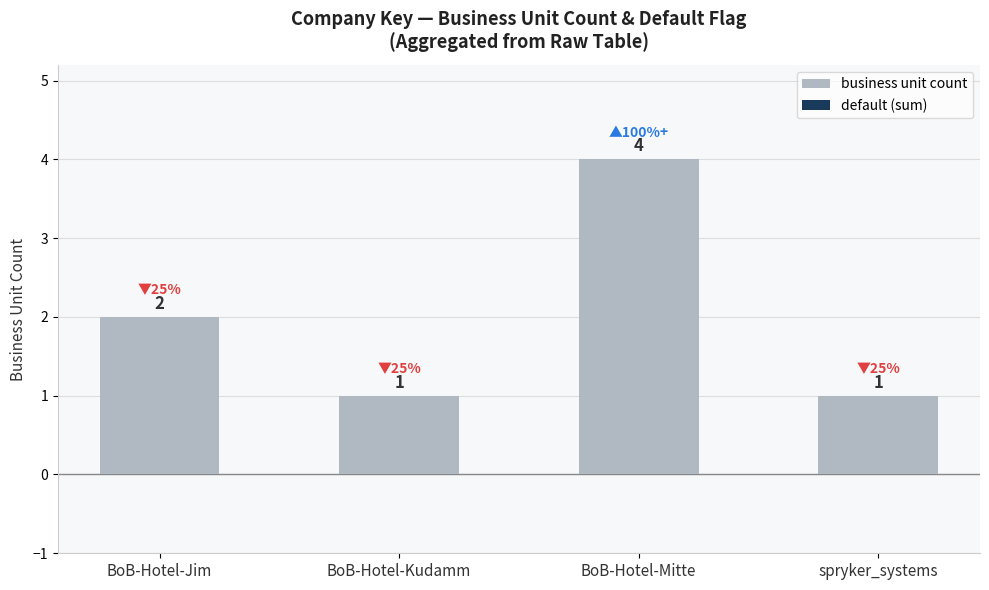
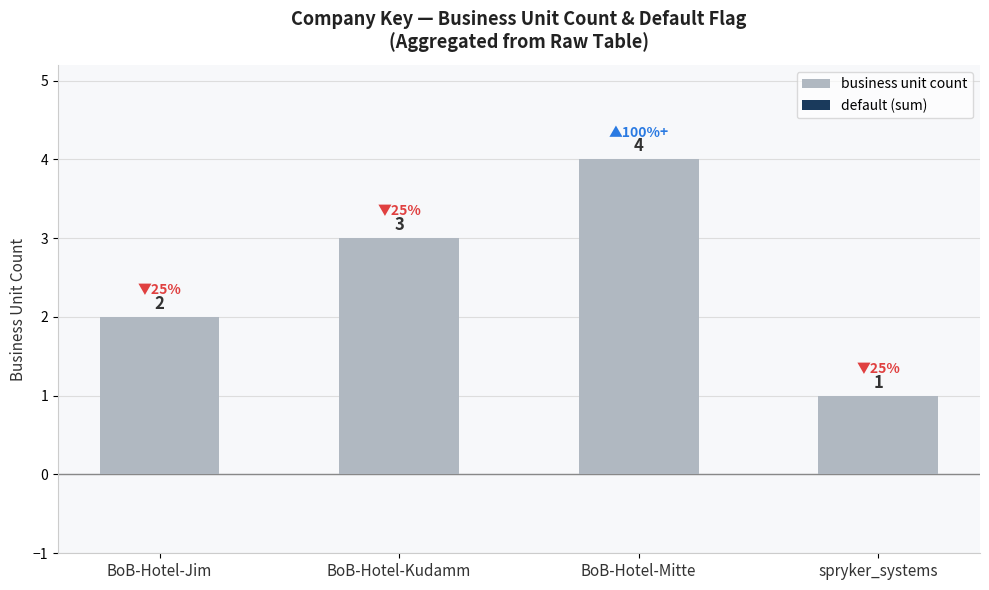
  {
    "business unit count": {
      "BoB-Hotel-Jim": 2,
-     "BoB-Hotel-Kudamm": 1,
+     "BoB-Hotel-Kudamm": 3,
      "BoB-Hotel-Mitte": 4,
      "spryker_systems": 1
    },
    "default (sum)": {
      "BoB-Hotel-Jim": 0.0,
      "BoB-Hotel-Kudamm": 0.0,
      "BoB-Hotel-Mitte": 0.0,
      "spryker_systems": 0.0
    }
  }
